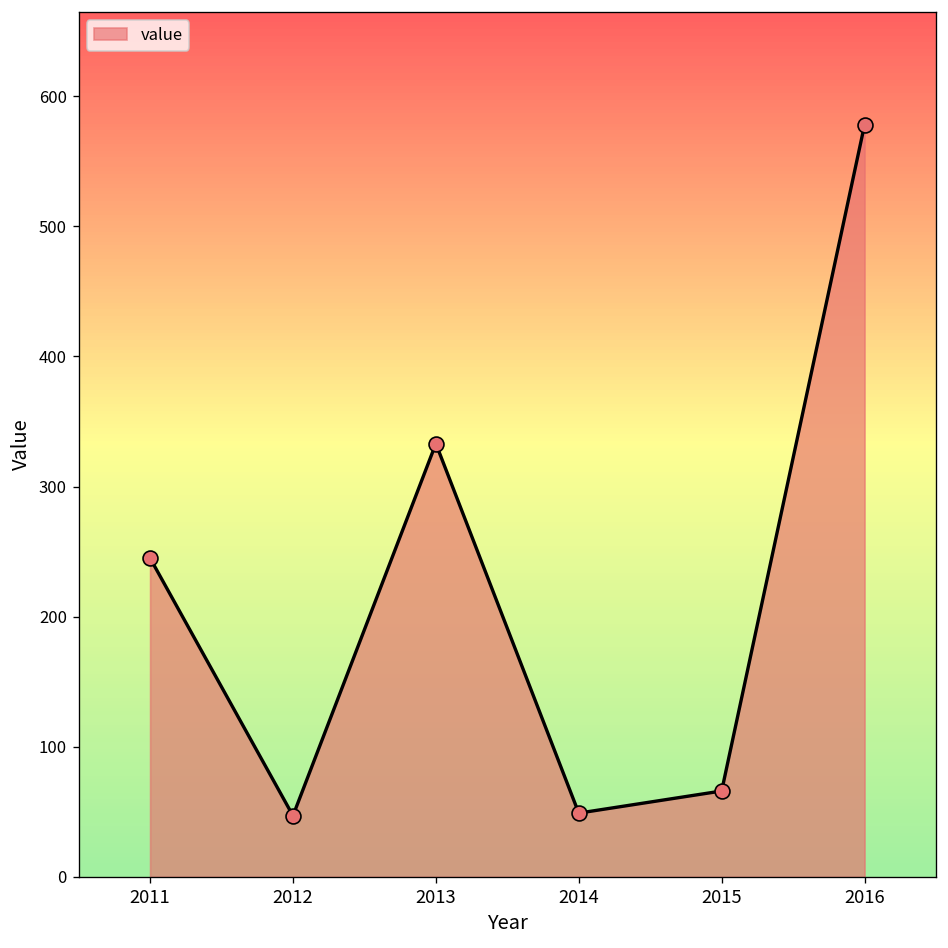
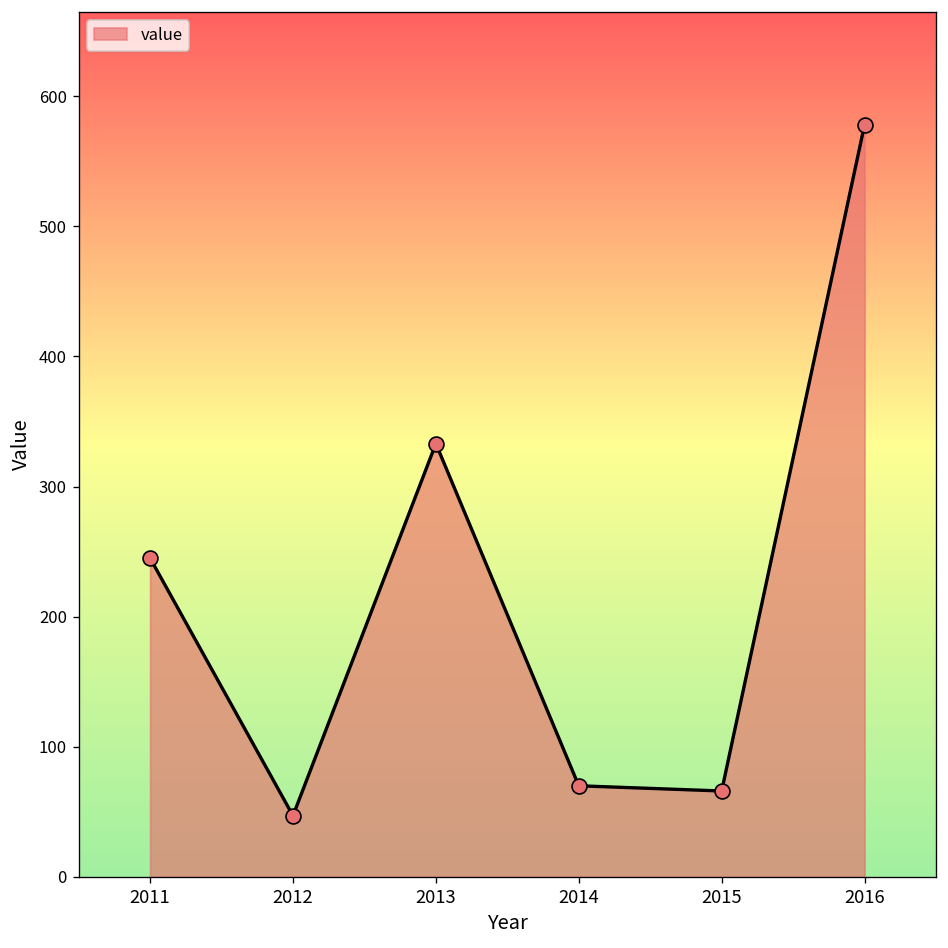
  {
    "2011": 245,
    "2012": 47,
    "2013": 333,
-   "2014": 49,
+   "2014": 70,
    "2015": 66,
    "2016": 578
  }
